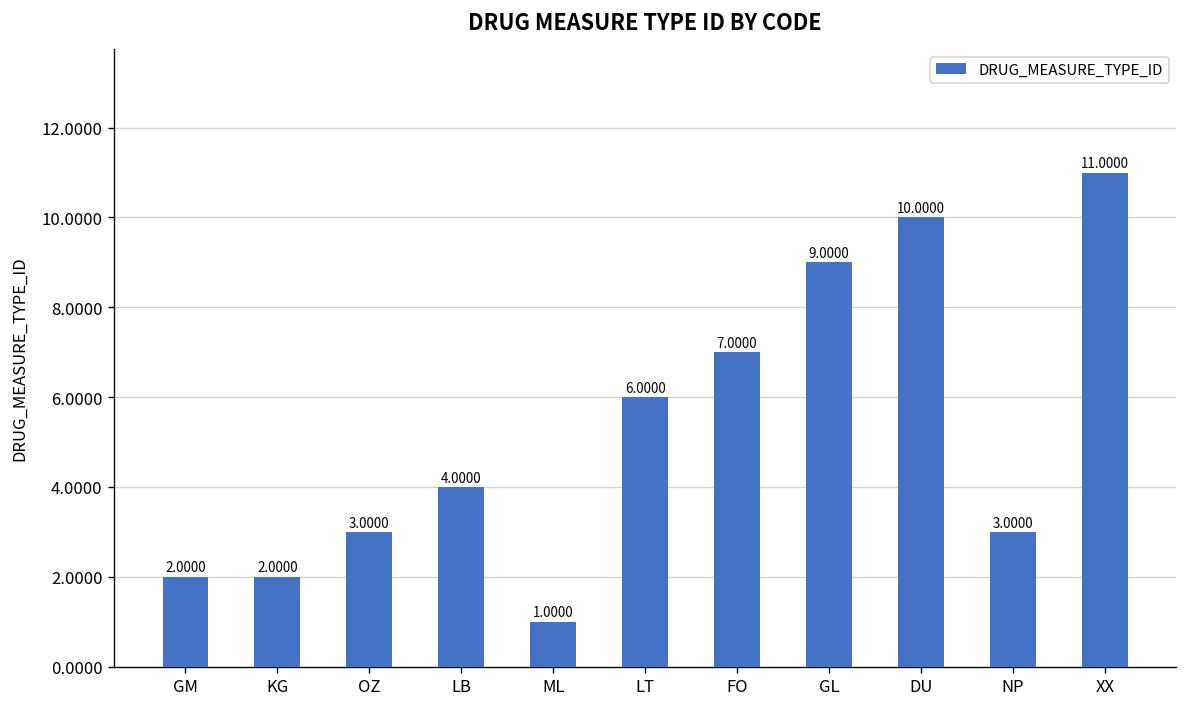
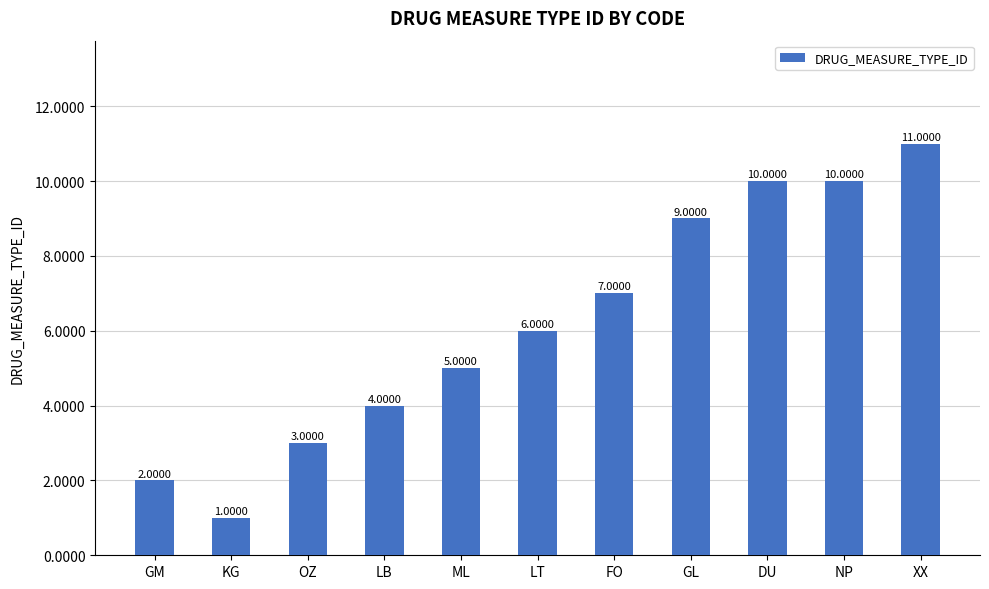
  {
    "GM": 2.0000,
-   "KG": 2.0000,
+   "KG": 1.0000,
    "OZ": 3.0000,
    "LB": 4.0000,
-   "ML": 1.0000,
+   "ML": 5.0000,
    "LT": 6.0000,
    "FO": 7.0000,
    "GL": 9.0000,
    "DU": 10.0000,
-   "NP": 3.0000,
+   "NP": 10.0000,
    "XX": 11.0000
  }
